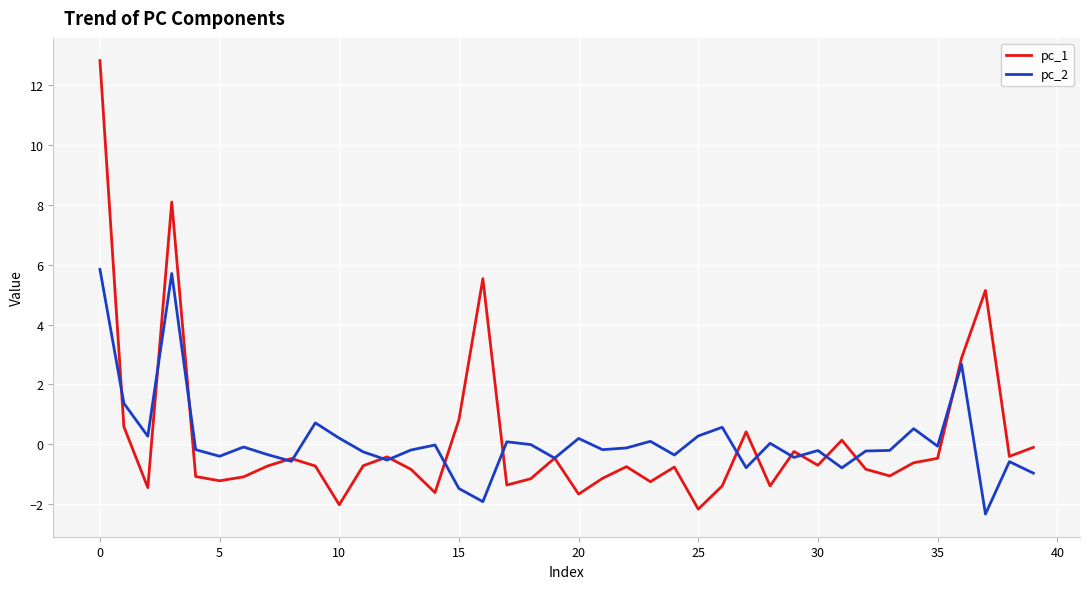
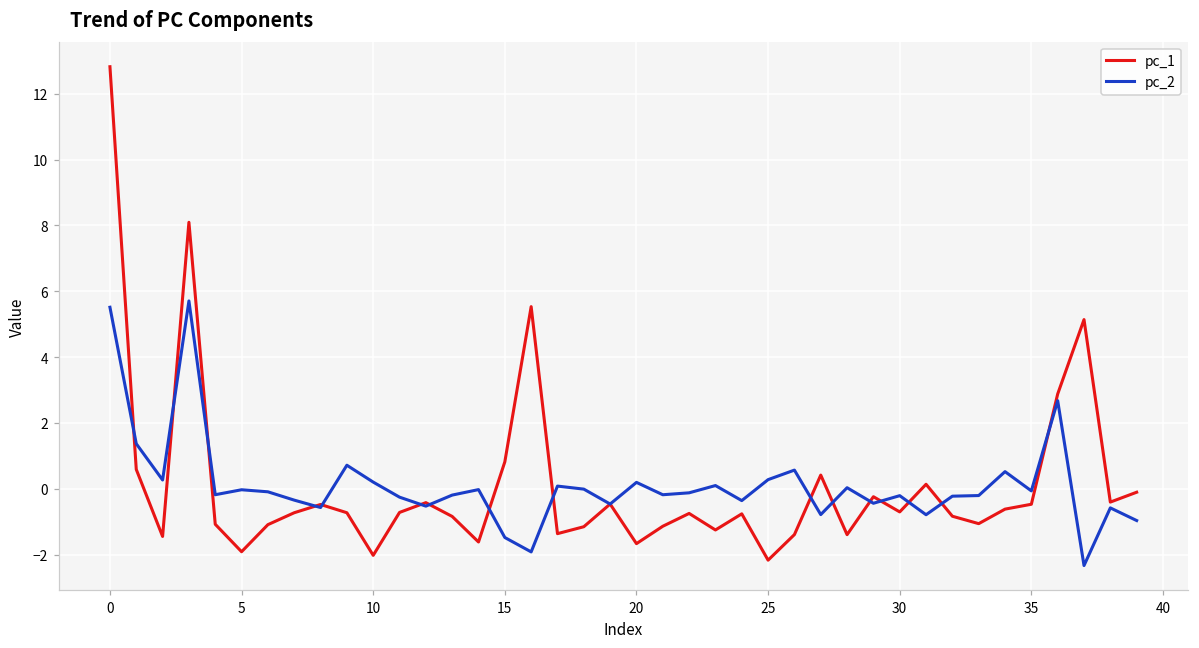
  {
    "pc_1": {
      "0": 12.8,
-     "5": -1.2,
+     "5": -1.9,
      "10": -2.0,
      "15": 0.8,
      "20": -1.7,
      "25": -2.2,
      "30": -0.7,
      "35": -0.5
    },
    "pc_2": {
-     "0": 5.8,
-     "5": -0.4,
+     "0": 5.5,
+     "5": 0.0,
      "10": 0.2,
      "15": -1.5,
      "20": 0.2,
      "25": 0.3,
      "30": -0.2,
      "35": -0.1
    }
  }
